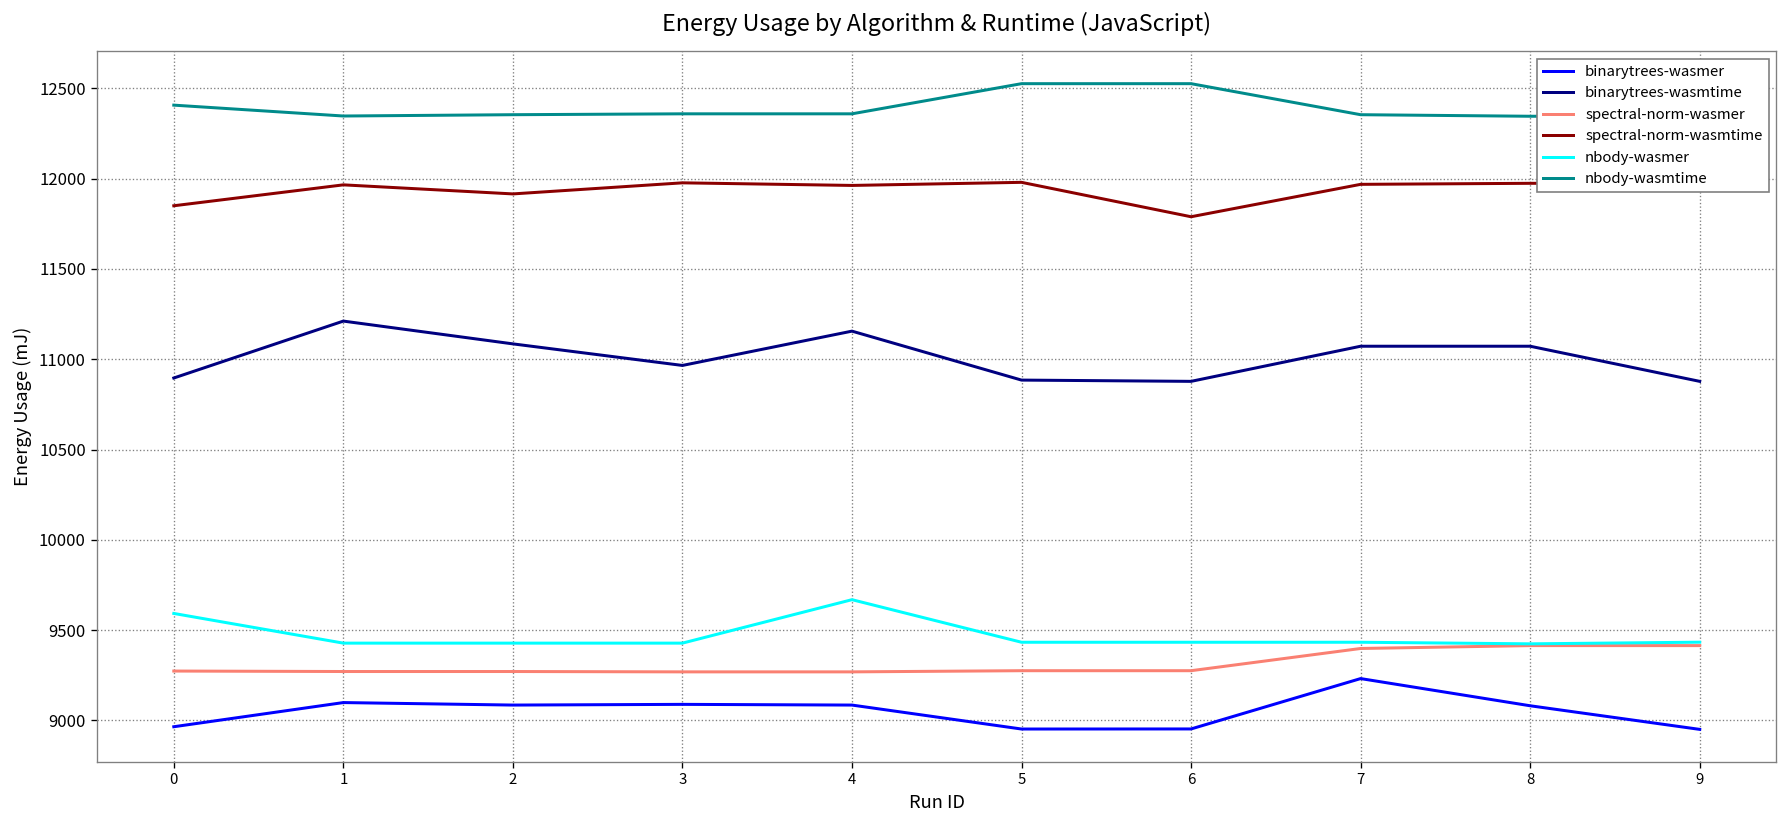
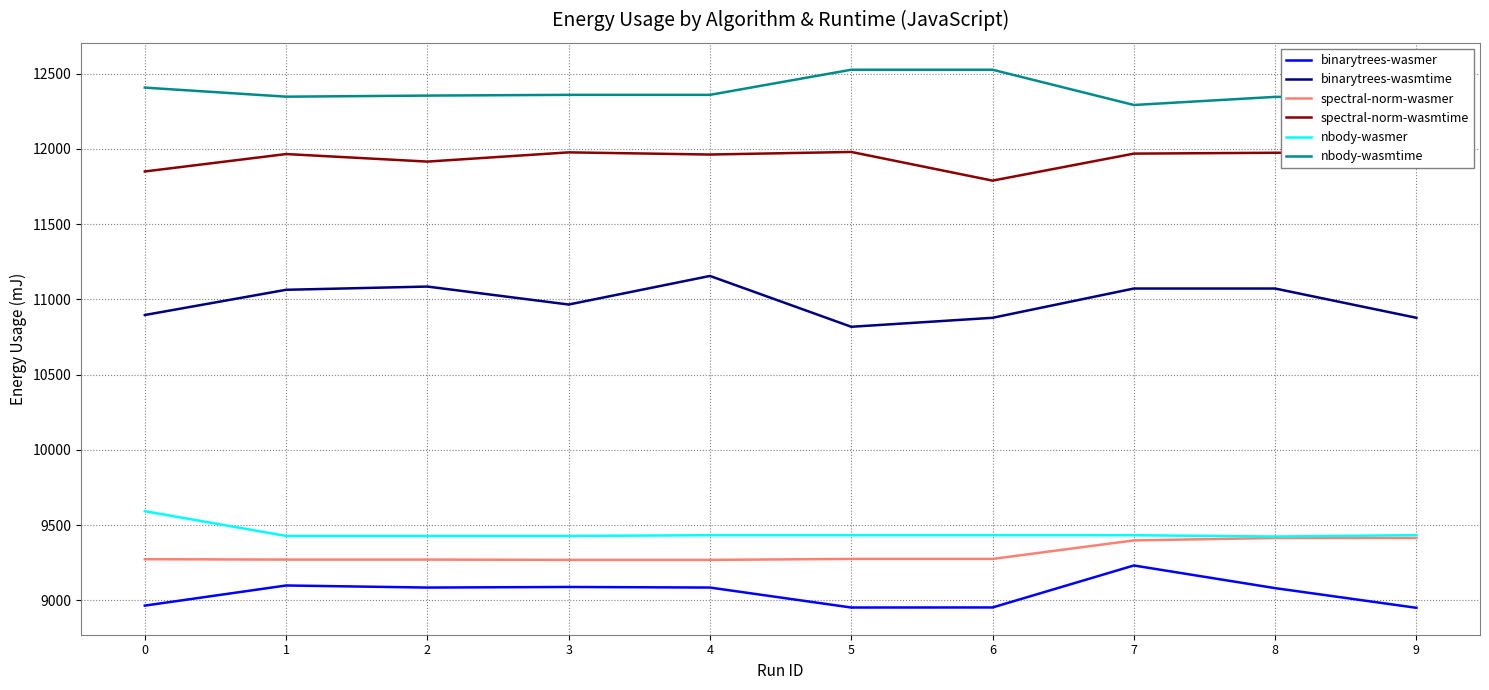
  {
    "binarytrees-wasmer": {
      "0": 8970,
      "1": 9100,
      "2": 9090,
      "3": 9090,
      "4": 9090,
      "5": 8950,
      "6": 8950,
      "7": 9230,
      "8": 9080,
      "9": 8950
    },
    "binarytrees-wasmtime": {
      "0": 10900,
-     "1": 11210,
+     "1": 11060,
      "2": 11080,
      "3": 10970,
      "4": 11160,
-     "5": 10880,
+     "5": 10820,
      "6": 10880,
      "7": 11070,
      "8": 11070,
      "9": 10880
    },
    "spectral-norm-wasmer": {
      "0": 9270,
      "1": 9270,
      "2": 9270,
      "3": 9270,
      "4": 9270,
      "5": 9280,
      "6": 9280,
      "7": 9400,
      "9": 9410
    },
    "spectral-norm-wasmtime": {
      "0": 11850,
      "1": 11970,
      "2": 11920,
      "3": 11980,
      "4": 11960,
      "5": 11980,
      "6": 11790,
      "7": 11970,
      "8": 11970
    },
    "nbody-wasmer": {
      "0": 9590,
      "1": 9430,
      "2": 9430,
      "3": 9430,
-     "4": 9670,
+     "4": 9430,
      "5": 9430,
      "6": 9430,
      "7": 9430,
      "9": 9430
    },
    "nbody-wasmtime": {
      "0": 12410,
      "1": 12350,
      "2": 12350,
      "3": 12360,
      "4": 12360,
      "5": 12530,
      "6": 12530,
-     "7": 12350,
+     "7": 12290,
      "8": 12350
    }
  }
